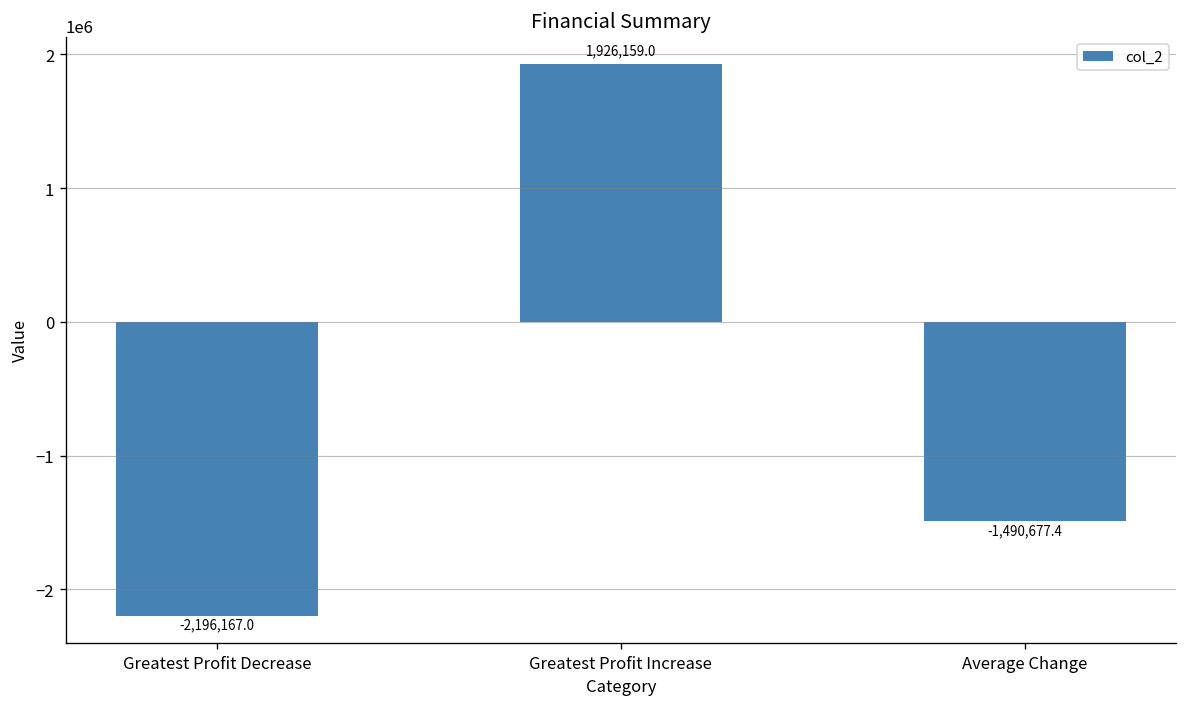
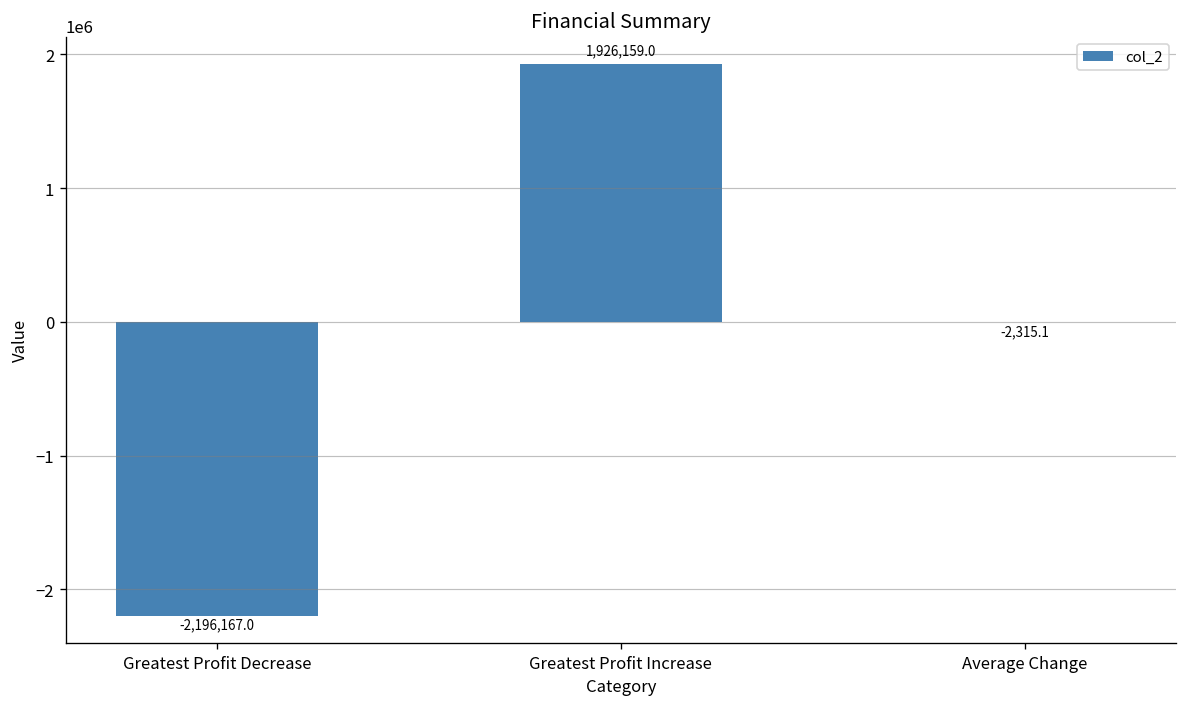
  {
    "Greatest Profit Decrease": "-2,196,167.0",
    "Greatest Profit Increase": "1,926,159.0",
-   "Average Change": "-1,490,677.4"
+   "Average Change": "-2,315.1"
  }
